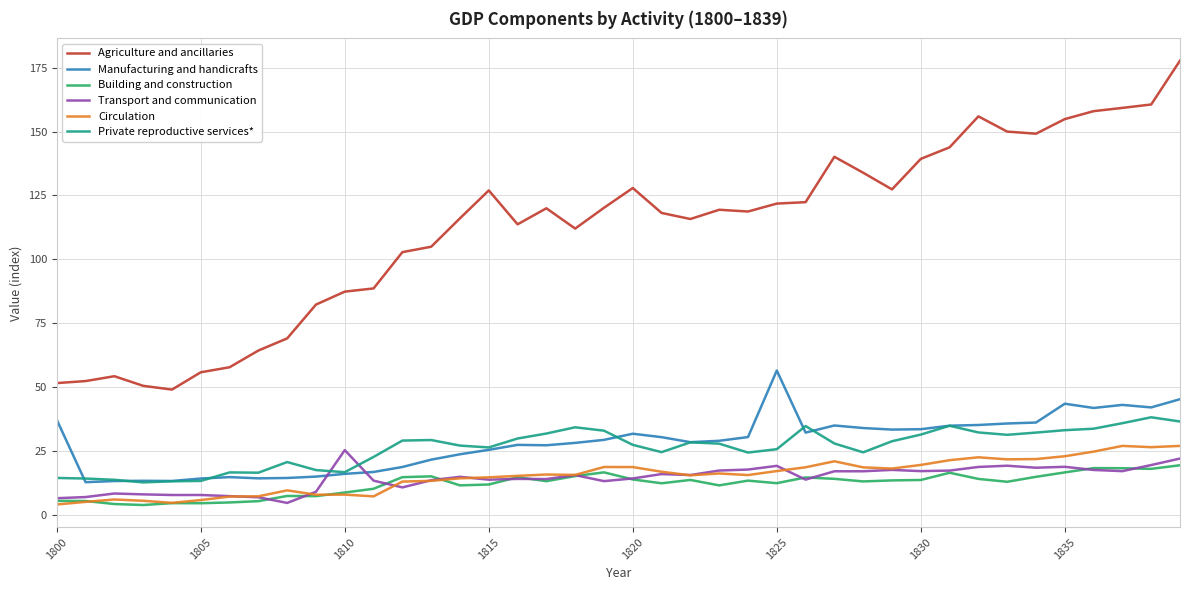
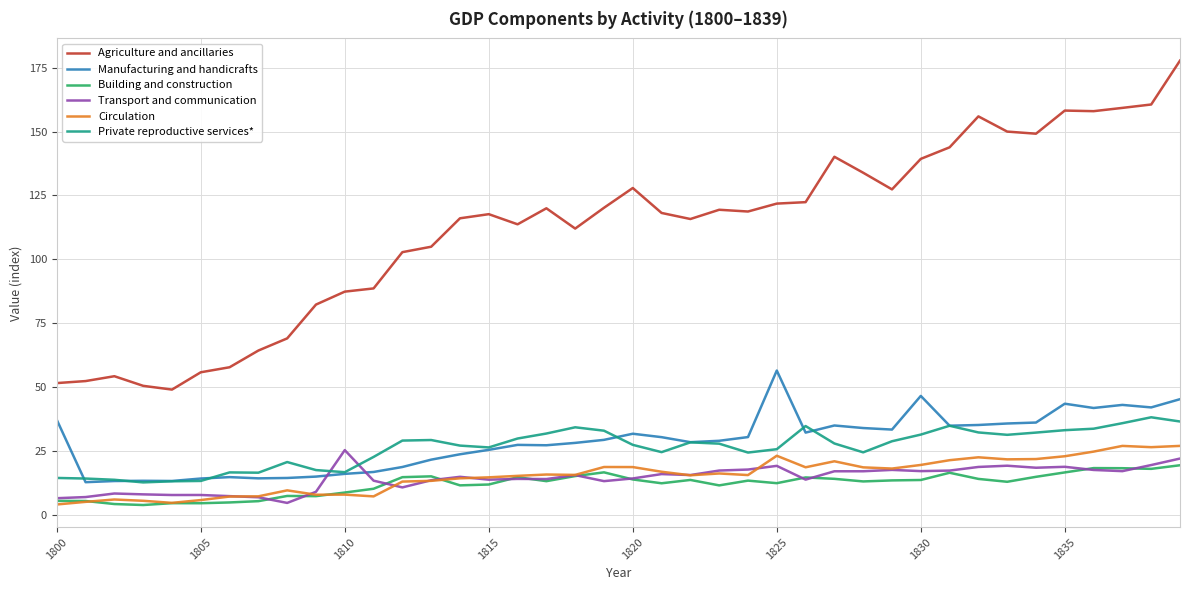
  {
    "Agriculture and ancillaries": {
      "1800": 52,
      "1805": 56,
      "1810": 87,
-     "1815": 127,
+     "1815": 118,
      "1820": 128,
      "1825": 122,
      "1830": 139,
-     "1835": 155
+     "1835": 158
    },
    "Manufacturing and handicrafts": {
      "1800": 37,
      "1820": 32,
      "1825": 56,
-     "1830": 34,
+     "1830": 47,
      "1835": 43
    },
    "Transport and communication": {
      "1800": 7,
      "1805": 8,
      "1810": 25,
      "1825": 19,
      "1830": 17,
      "1835": 19
    },
    "Circulation": {
      "1800": 4,
      "1805": 6,
      "1820": 19,
-     "1825": 17,
+     "1825": 23,
      "1830": 20,
      "1835": 23
    }
  }
